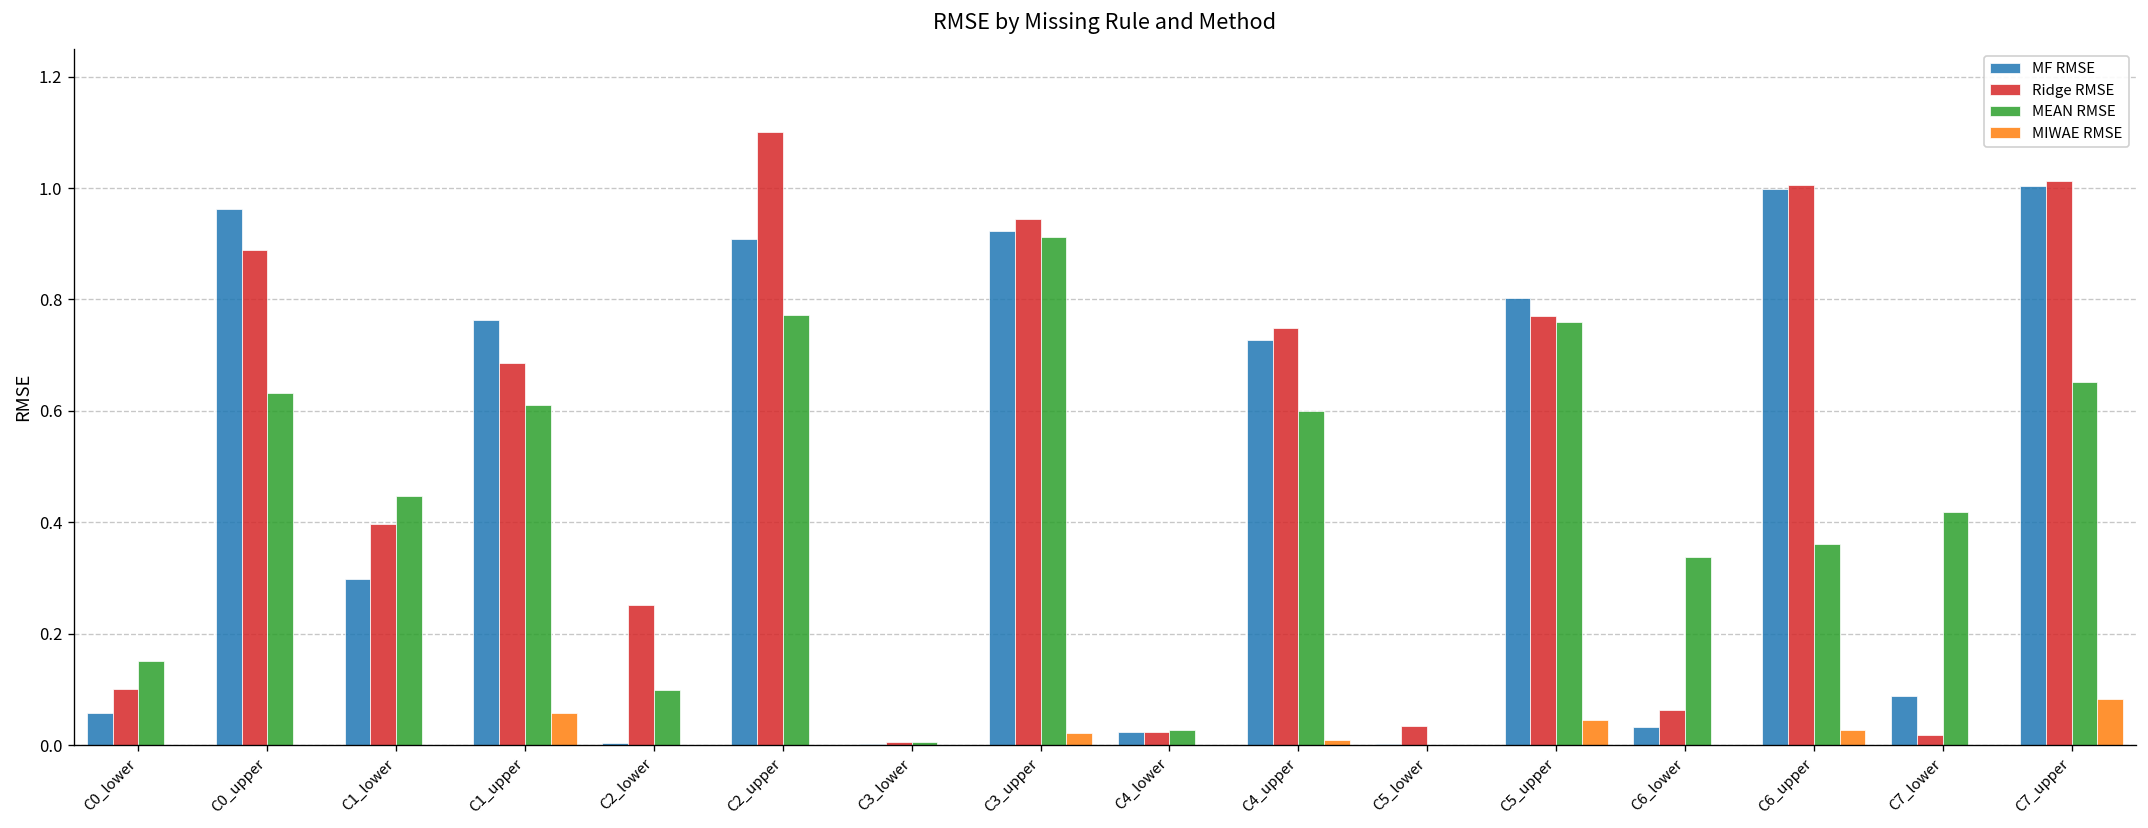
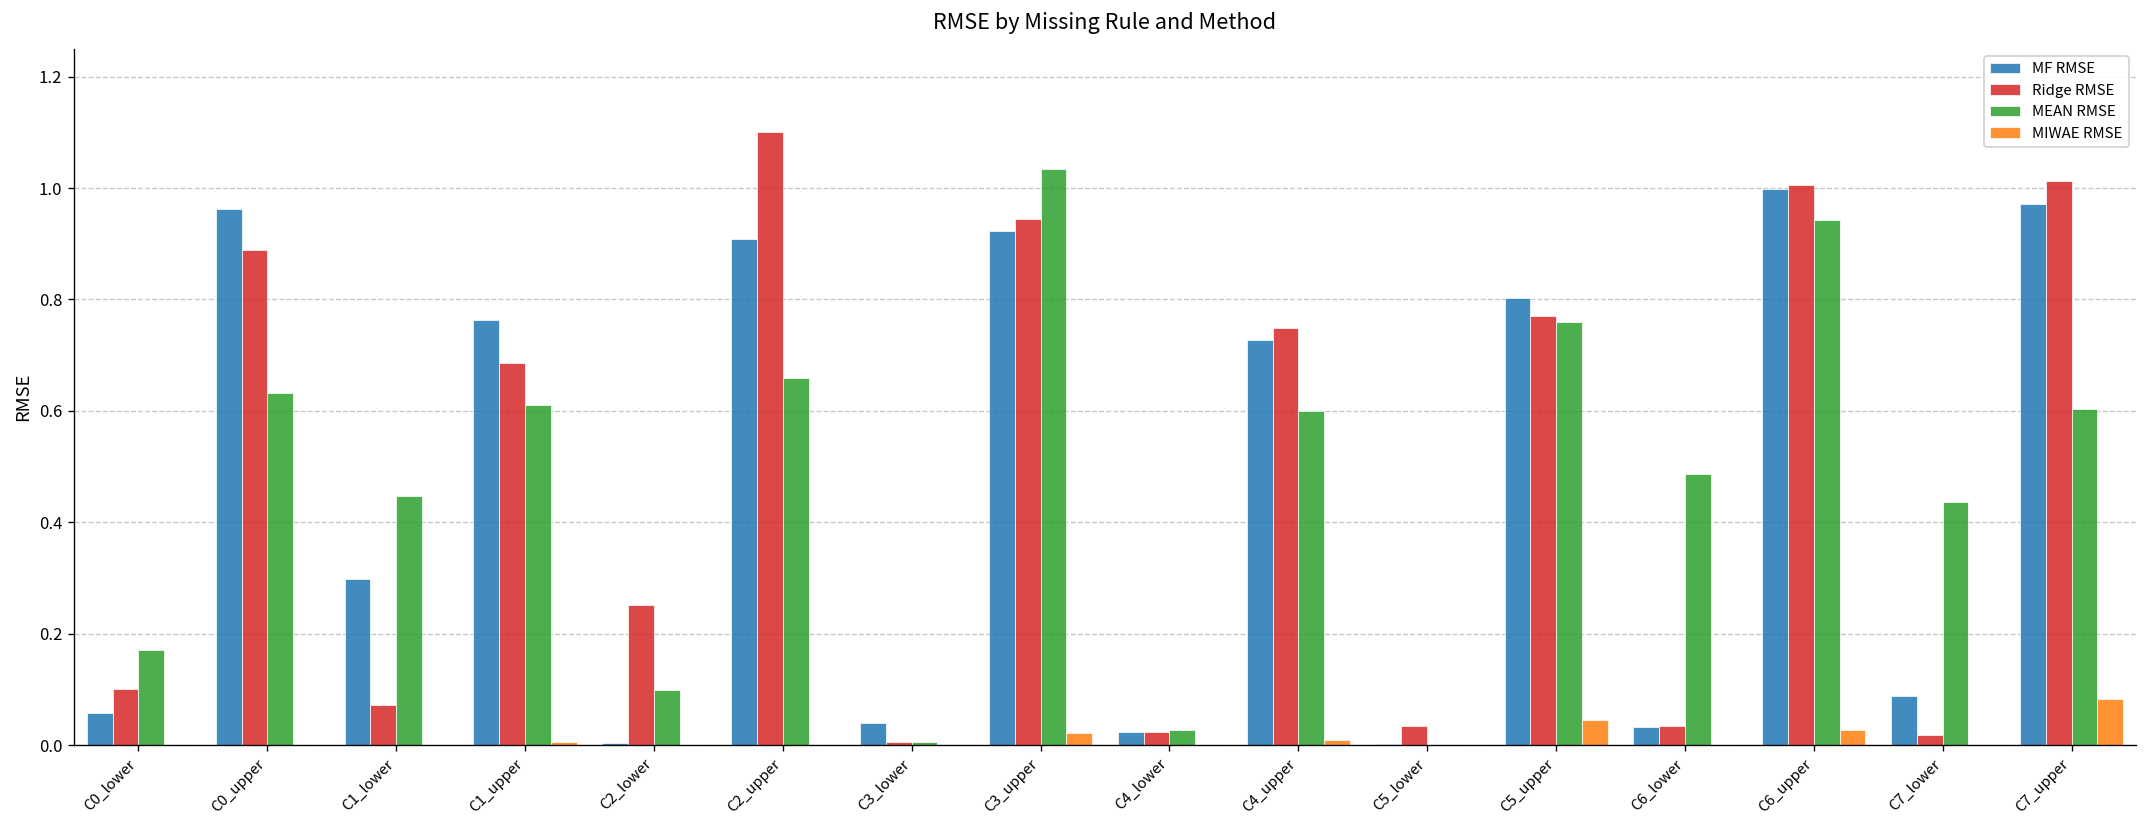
  {
    "MF RMSE": {
      "C0_lower": 0.06,
      "C0_upper": 0.96,
      "C1_lower": 0.30,
      "C1_upper": 0.76,
      "C2_upper": 0.91,
-     "C3_lower": 0.00,
+     "C3_lower": 0.04,
      "C3_upper": 0.92,
      "C4_lower": 0.02,
      "C4_upper": 0.73,
      "C5_upper": 0.80,
      "C6_lower": 0.03,
      "C6_upper": 1.00,
      "C7_lower": 0.09,
-     "C7_upper": 1.00
+     "C7_upper": 0.97
    },
    "Ridge RMSE": {
      "C0_lower": 0.10,
      "C0_upper": 0.89,
-     "C1_lower": 0.40,
+     "C1_lower": 0.07,
      "C1_upper": 0.69,
      "C2_lower": 0.25,
      "C2_upper": 1.10,
      "C3_upper": 0.94,
      "C4_lower": 0.02,
      "C4_upper": 0.75,
      "C5_lower": 0.03,
      "C5_upper": 0.77,
-     "C6_lower": 0.06,
+     "C6_lower": 0.04,
      "C6_upper": 1.00,
      "C7_lower": 0.02,
      "C7_upper": 1.01
    },
    "MEAN RMSE": {
-     "C0_lower": 0.15,
+     "C0_lower": 0.17,
      "C0_upper": 0.63,
      "C1_lower": 0.45,
      "C1_upper": 0.61,
      "C2_lower": 0.10,
-     "C2_upper": 0.77,
-     "C3_upper": 0.91,
+     "C2_upper": 0.66,
+     "C3_upper": 1.03,
      "C4_lower": 0.03,
      "C4_upper": 0.60,
      "C5_upper": 0.76,
-     "C6_lower": 0.34,
-     "C6_upper": 0.36,
-     "C7_lower": 0.42,
-     "C7_upper": 0.65
+     "C6_lower": 0.49,
+     "C6_upper": 0.94,
+     "C7_lower": 0.44,
+     "C7_upper": 0.60
    },
    "MIWAE RMSE": {
      "C0_upper": 0.00,
      "C1_lower": 0.00,
-     "C1_upper": 0.06,
+     "C1_upper": 0.01,
      "C2_upper": 0.00,
      "C3_lower": 0.00,
      "C3_upper": 0.02,
      "C4_lower": 0.00,
      "C4_upper": 0.01,
      "C5_lower": 0.00,
      "C5_upper": 0.04,
      "C6_lower": 0.00,
      "C6_upper": 0.03,
      "C7_upper": 0.08
    }
  }
